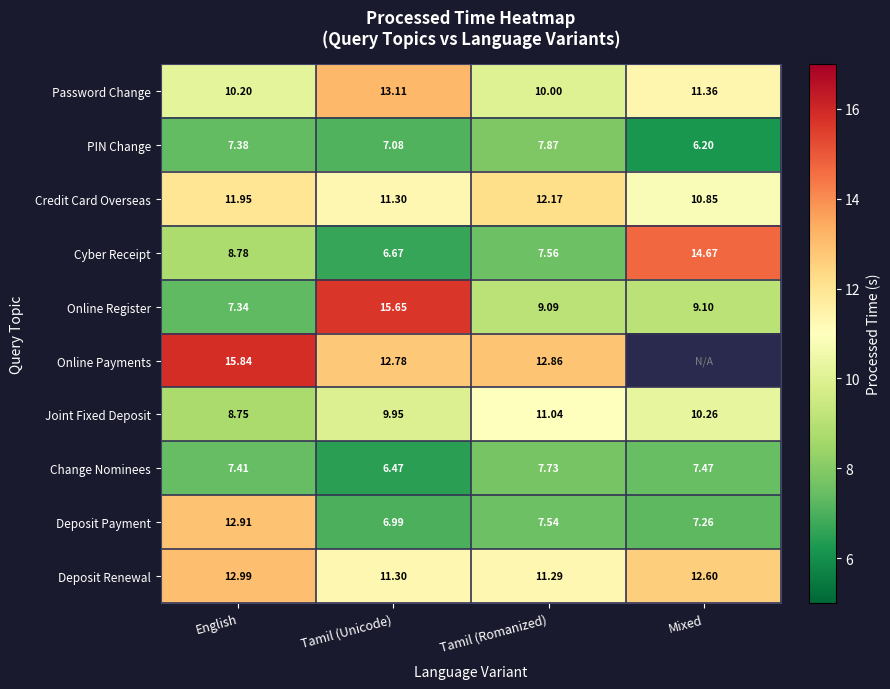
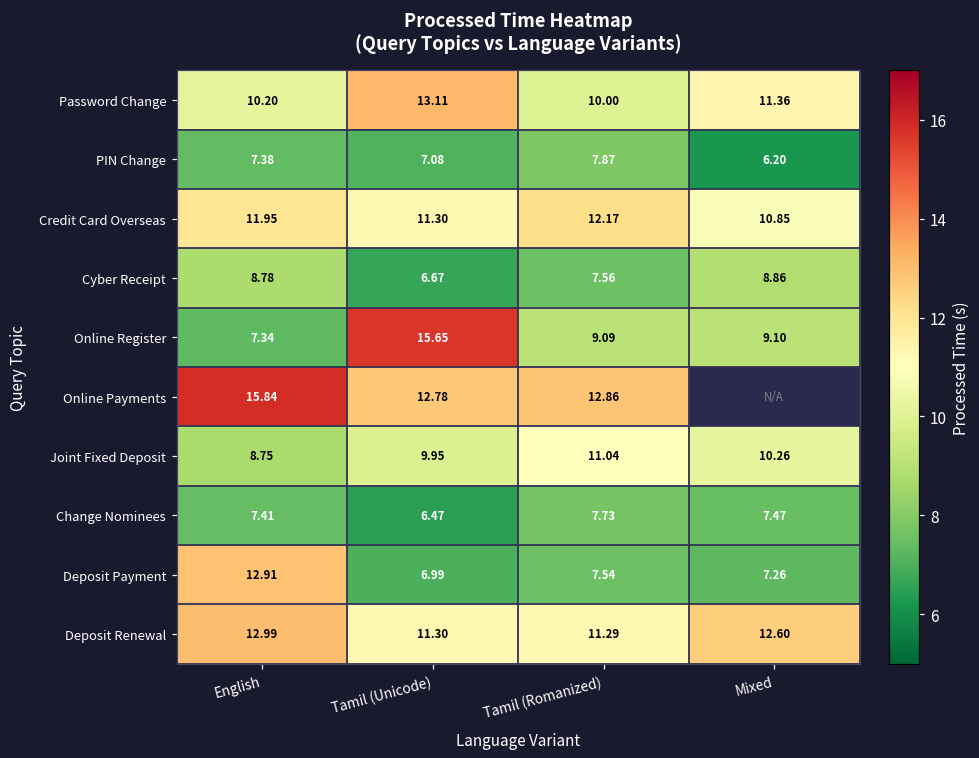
  {
    "Password Change": {
      "English": 10.20,
      "Tamil (Unicode)": 13.11,
      "Tamil (Romanized)": 10.00,
      "Mixed": 11.36
    },
    "PIN Change": {
      "English": 7.38,
      "Tamil (Unicode)": 7.08,
      "Tamil (Romanized)": 7.87,
      "Mixed": 6.20
    },
    "Credit Card Overseas": {
      "English": 11.95,
      "Tamil (Unicode)": 11.30,
      "Tamil (Romanized)": 12.17,
      "Mixed": 10.85
    },
    "Cyber Receipt": {
      "English": 8.78,
      "Tamil (Unicode)": 6.67,
      "Tamil (Romanized)": 7.56,
-     "Mixed": 14.67
+     "Mixed": 8.86
    },
    "Online Register": {
      "English": 7.34,
      "Tamil (Unicode)": 15.65,
      "Tamil (Romanized)": 9.09,
      "Mixed": 9.10
    },
    "Online Payments": {
      "English": 15.84,
      "Tamil (Unicode)": 12.78,
      "Tamil (Romanized)": 12.86
    },
    "Joint Fixed Deposit": {
      "English": 8.75,
      "Tamil (Unicode)": 9.95,
      "Tamil (Romanized)": 11.04,
      "Mixed": 10.26
    },
    "Change Nominees": {
      "English": 7.41,
      "Tamil (Unicode)": 6.47,
      "Tamil (Romanized)": 7.73,
      "Mixed": 7.47
    },
    "Deposit Payment": {
      "English": 12.91,
      "Tamil (Unicode)": 6.99,
      "Tamil (Romanized)": 7.54,
      "Mixed": 7.26
    },
    "Deposit Renewal": {
      "English": 12.99,
      "Tamil (Unicode)": 11.30,
      "Tamil (Romanized)": 11.29,
      "Mixed": 12.60
    }
  }
